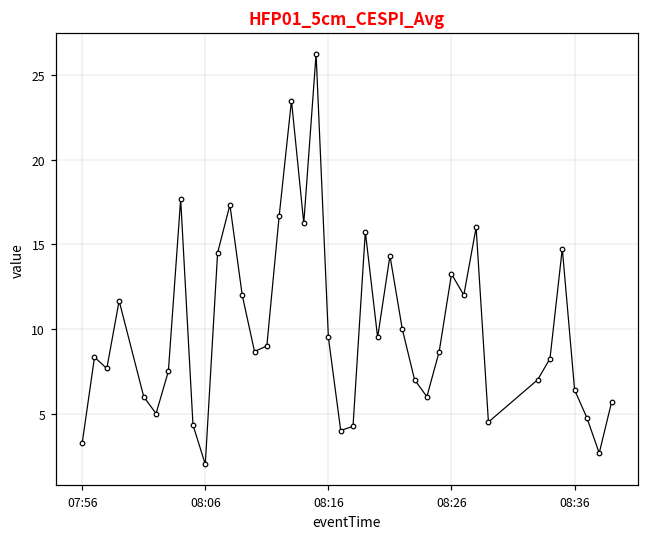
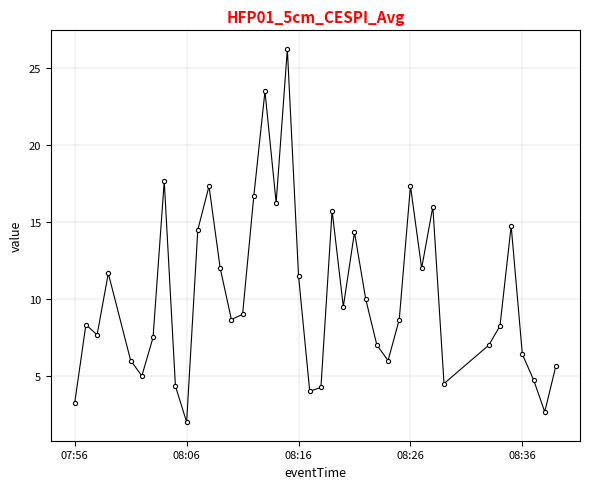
  {
    "07:56": 3.3,
    "08:06": 2.0,
-   "08:16": 9.5,
-   "08:26": 13.3,
+   "08:16": 11.5,
+   "08:26": 17.4,
    "08:36": 6.4
  }
